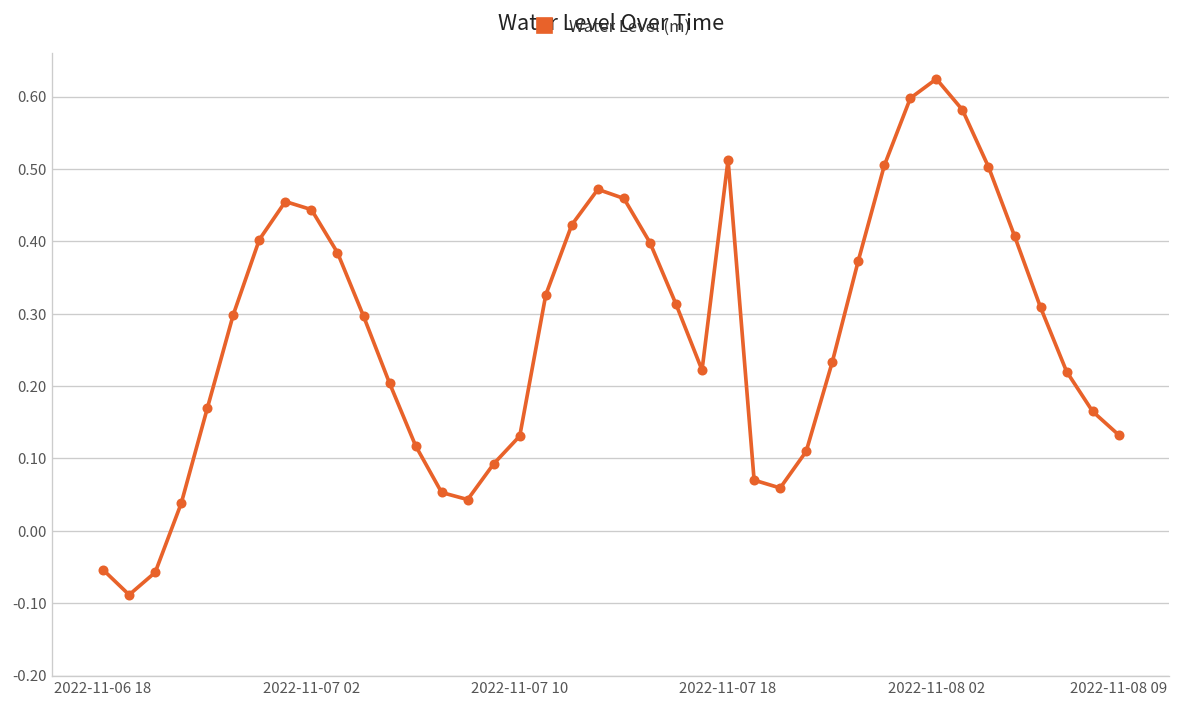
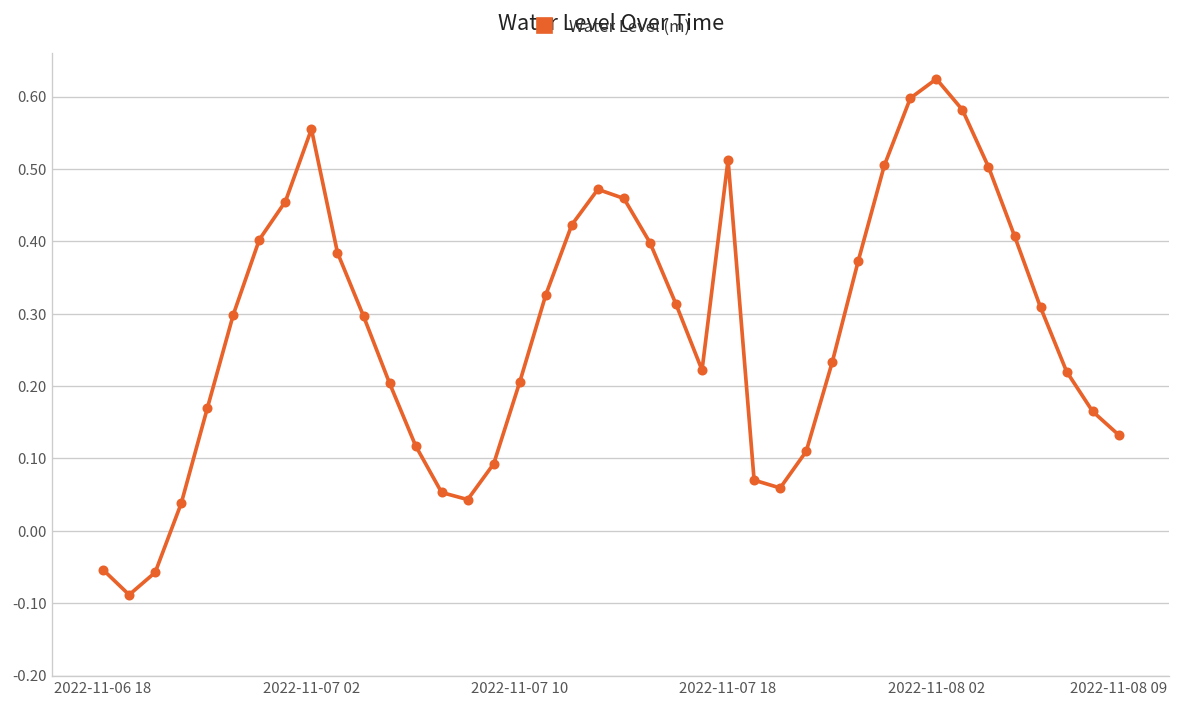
  {
    "2022-11-06 18": -0.05,
-   "2022-11-07 02": 0.44,
-   "2022-11-07 10": 0.13,
+   "2022-11-07 02": 0.55,
+   "2022-11-07 10": 0.21,
    "2022-11-07 18": 0.51,
    "2022-11-08 02": 0.62,
    "2022-11-08 09": 0.13
  }
